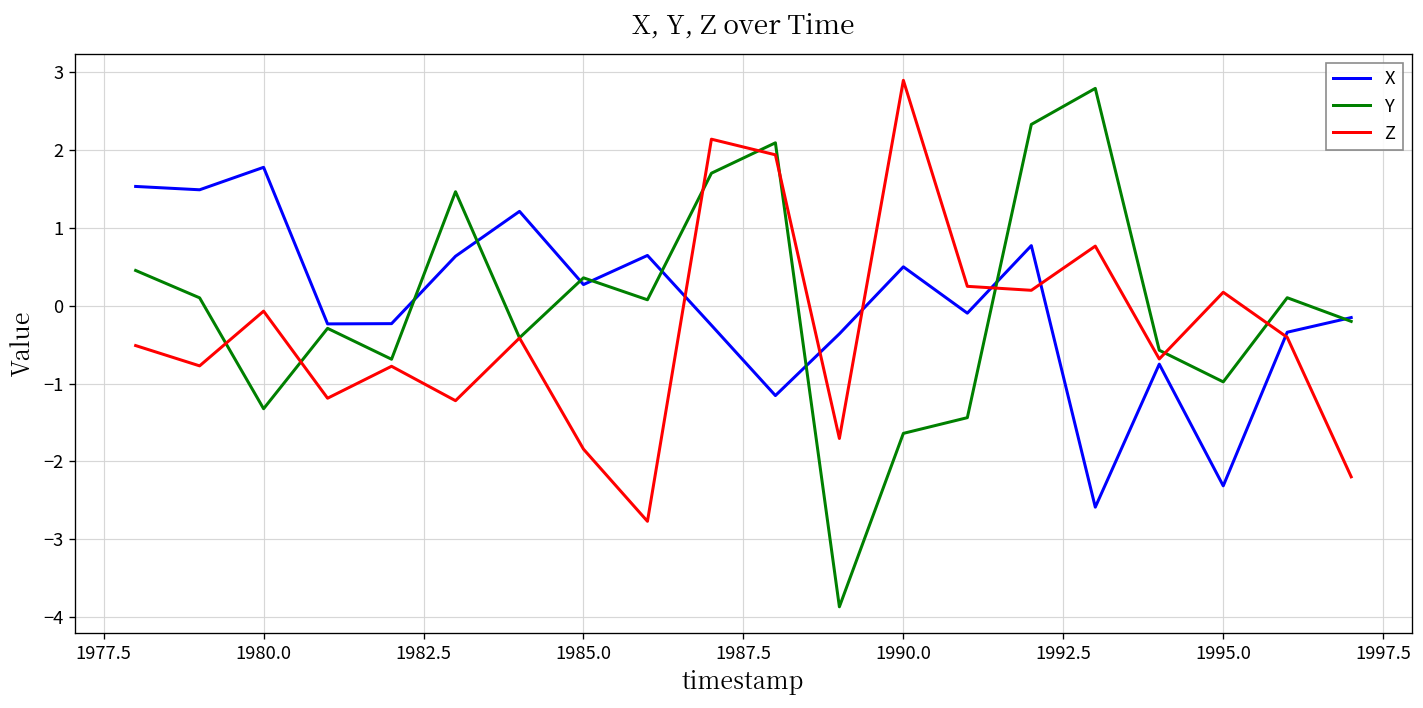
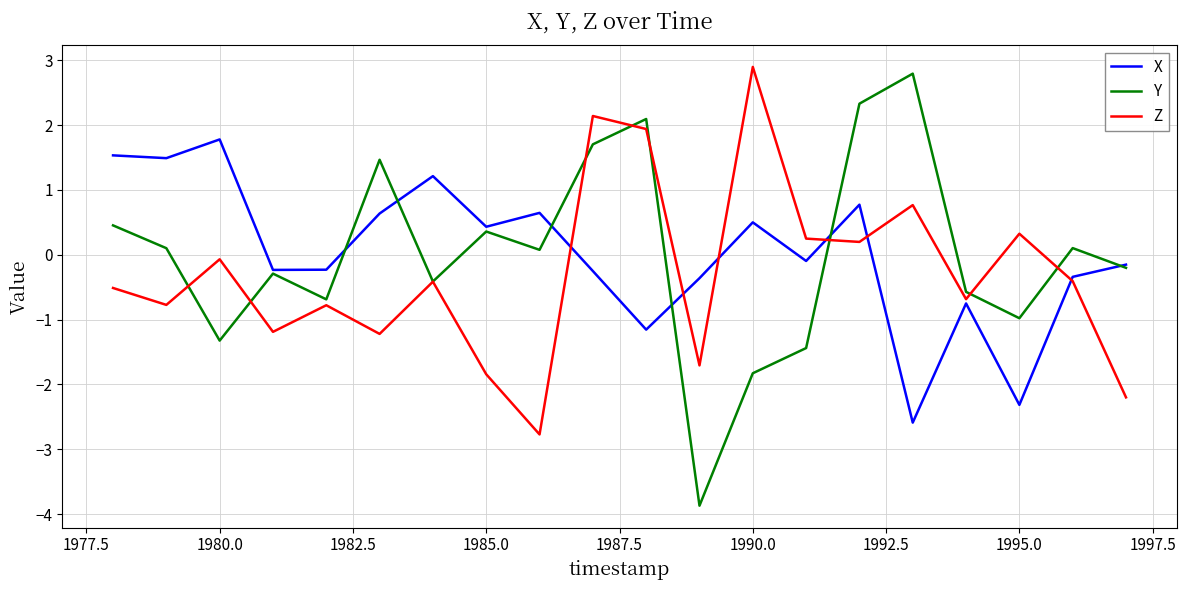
  {
    "X": {
      "1980.0": 1.8,
-     "1985.0": 0.3,
+     "1985.0": 0.4,
      "1990.0": 0.5,
      "1995.0": -2.3
    },
    "Y": {
      "1980.0": -1.3,
      "1985.0": 0.4,
-     "1990.0": -1.6,
+     "1990.0": -1.8,
      "1995.0": -1.0
    },
    "Z": {
      "1980.0": -0.1,
      "1985.0": -1.8,
      "1990.0": 2.9,
-     "1995.0": 0.2
+     "1995.0": 0.3
    }
  }
